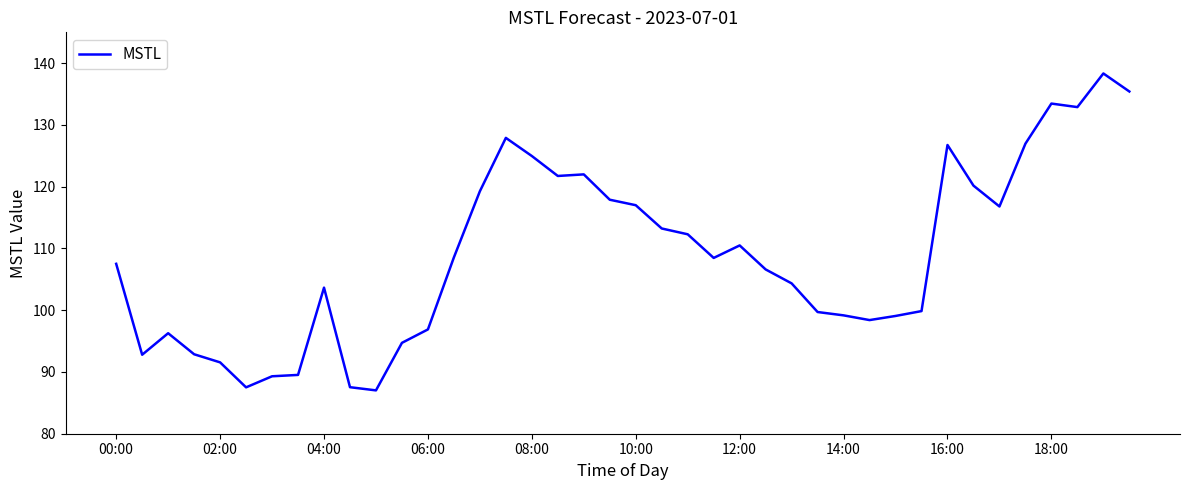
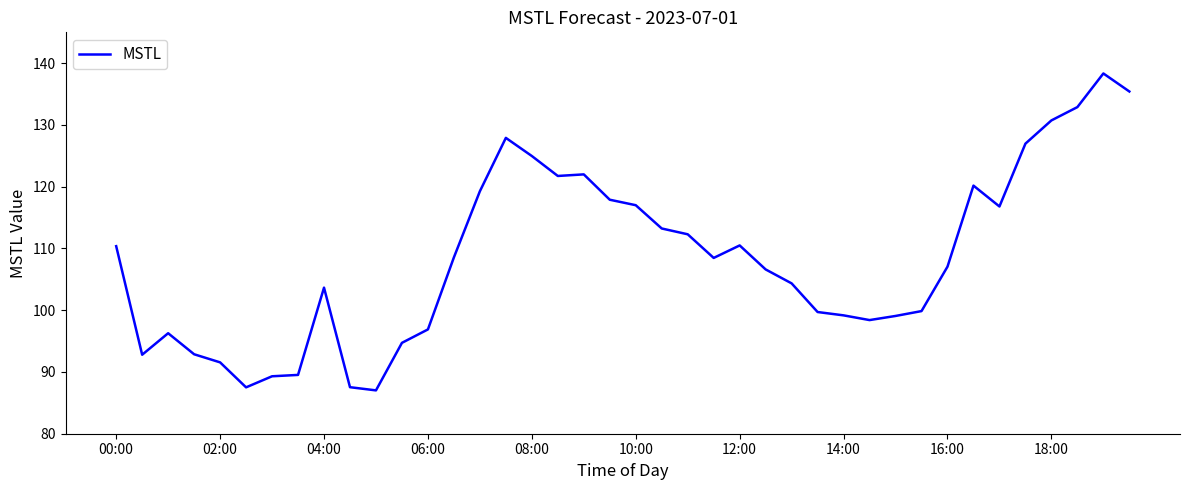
  {
-   "00:00": 108,
+   "00:00": 110,
    "02:00": 92,
    "04:00": 104,
    "06:00": 97,
    "08:00": 125,
    "10:00": 117,
    "12:00": 110,
    "14:00": 99,
-   "16:00": 127,
-   "18:00": 133
+   "16:00": 107,
+   "18:00": 131
  }
